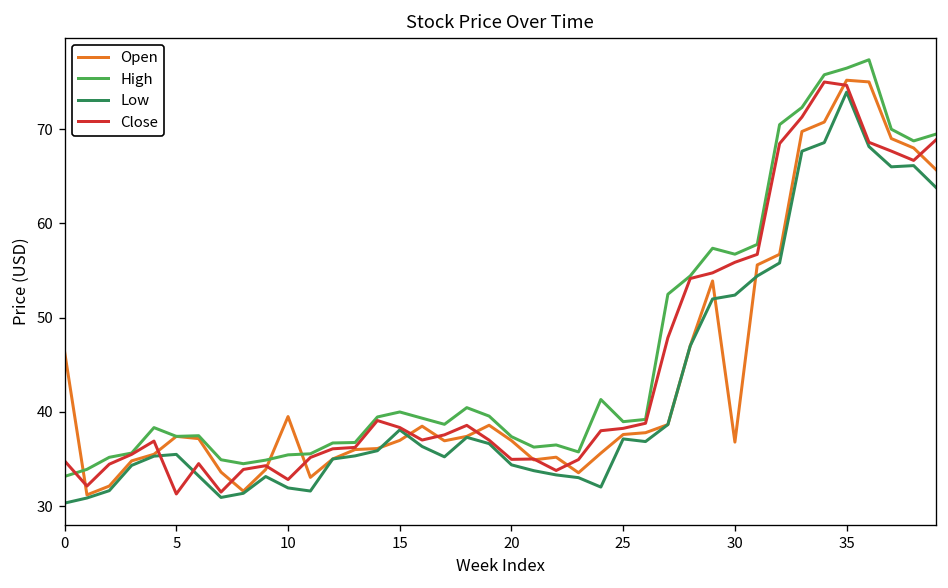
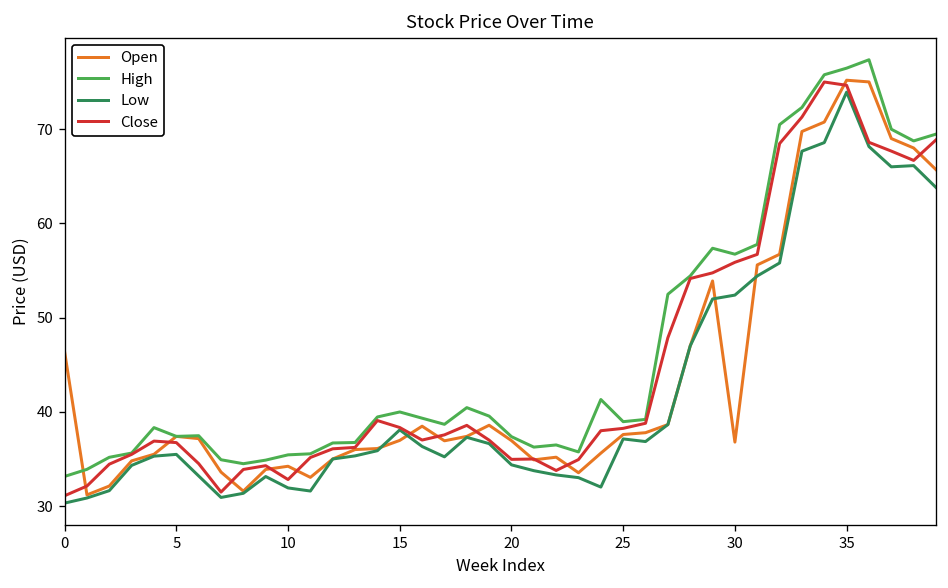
  {
    "Open": {
      "0": 46,
-     "10": 40,
+     "10": 34,
      "15": 37,
      "20": 37,
      "25": 38,
      "30": 37,
      "35": 75
    },
    "Close": {
-     "0": 35,
-     "5": 31,
+     "0": 31,
+     "5": 37,
      "10": 33,
      "20": 35,
      "25": 38,
      "30": 56,
      "35": 75
    }
  }
